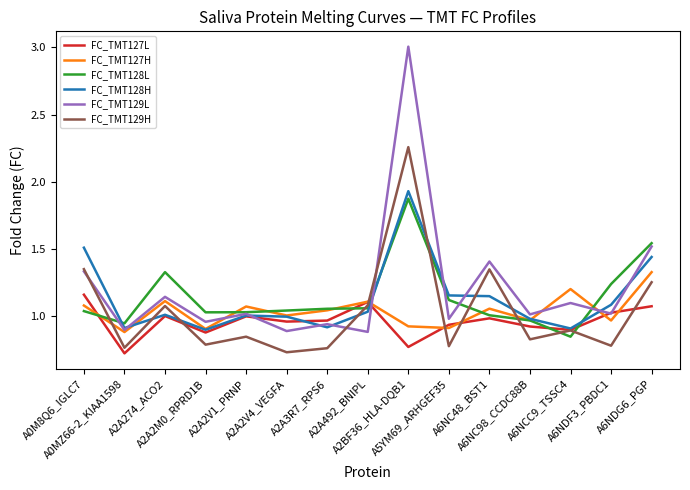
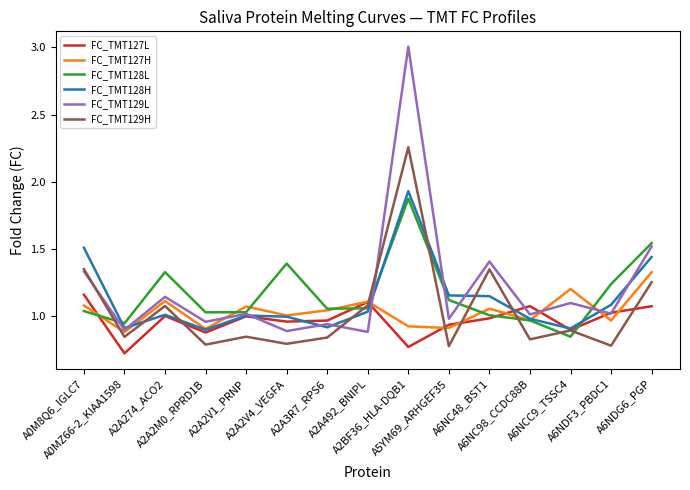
  {
    "FC_TMT127L": {
      "A0M8Q6_IGLC7": 1.16,
      "A0MZ66-2_KIAA1598": 0.72,
      "A2A2M0_RPRD1B": 0.88,
      "A2A2V4_VEGFA": 0.96,
      "A2A3R7_RPS6": 0.97,
      "A2BF36_HLA-DQB1": 0.77,
      "A5YM69_ARHGEF35": 0.94,
      "A6NC48_BST1": 0.99,
-     "A6NC98_CCDC88B": 0.92,
+     "A6NC98_CCDC88B": 1.08,
      "A6NDG6_PGP": 1.07
    },
    "FC_TMT127H": {
      "A0M8Q6_IGLC7": 1.08,
      "A2A274_ACO2": 1.11,
      "A2A2V1_PRNP": 1.07,
      "A2BF36_HLA-DQB1": 0.93,
      "A5YM69_ARHGEF35": 0.91,
      "A6NC48_BST1": 1.06,
      "A6NCC9_TSSC4": 1.20,
      "A6NDF3_PBDC1": 0.97,
      "A6NDG6_PGP": 1.33
    },
    "FC_TMT128L": {
      "A0M8Q6_IGLC7": 1.04,
      "A0MZ66-2_KIAA1598": 0.95,
      "A2A274_ACO2": 1.33,
      "A2A2M0_RPRD1B": 1.03,
-     "A2A2V4_VEGFA": 1.04,
+     "A2A2V4_VEGFA": 1.39,
      "A2A492_BNIPL": 1.06,
      "A2BF36_HLA-DQB1": 1.87,
      "A5YM69_ARHGEF35": 1.12,
      "A6NC48_BST1": 1.01,
      "A6NCC9_TSSC4": 0.85,
      "A6NDF3_PBDC1": 1.24,
      "A6NDG6_PGP": 1.54
    },
    "FC_TMT128H": {
      "A0M8Q6_IGLC7": 1.51,
      "A2A3R7_RPS6": 0.92,
      "A2A492_BNIPL": 1.03,
      "A2BF36_HLA-DQB1": 1.93,
      "A5YM69_ARHGEF35": 1.16,
      "A6NC48_BST1": 1.15,
      "A6NDF3_PBDC1": 1.09,
      "A6NDG6_PGP": 1.44
    },
    "FC_TMT129L": {
      "A2A274_ACO2": 1.14,
      "A2A2M0_RPRD1B": 0.96,
      "A2A2V4_VEGFA": 0.89,
      "A2A3R7_RPS6": 0.94,
      "A2A492_BNIPL": 0.88,
      "A2BF36_HLA-DQB1": 3.00,
      "A5YM69_ARHGEF35": 0.98,
      "A6NC48_BST1": 1.41,
      "A6NC98_CCDC88B": 1.01,
      "A6NCC9_TSSC4": 1.10,
      "A6NDG6_PGP": 1.52
    },
    "FC_TMT129H": {
-     "A0MZ66-2_KIAA1598": 0.77,
+     "A0MZ66-2_KIAA1598": 0.85,
      "A2A274_ACO2": 1.08,
      "A2A2M0_RPRD1B": 0.79,
      "A2A2V1_PRNP": 0.85,
-     "A2A2V4_VEGFA": 0.73,
-     "A2A3R7_RPS6": 0.76,
+     "A2A2V4_VEGFA": 0.80,
+     "A2A3R7_RPS6": 0.84,
      "A2A492_BNIPL": 1.08,
      "A2BF36_HLA-DQB1": 2.26,
      "A5YM69_ARHGEF35": 0.78,
      "A6NC48_BST1": 1.35,
      "A6NC98_CCDC88B": 0.83,
      "A6NDF3_PBDC1": 0.78,
      "A6NDG6_PGP": 1.25
    }
  }
